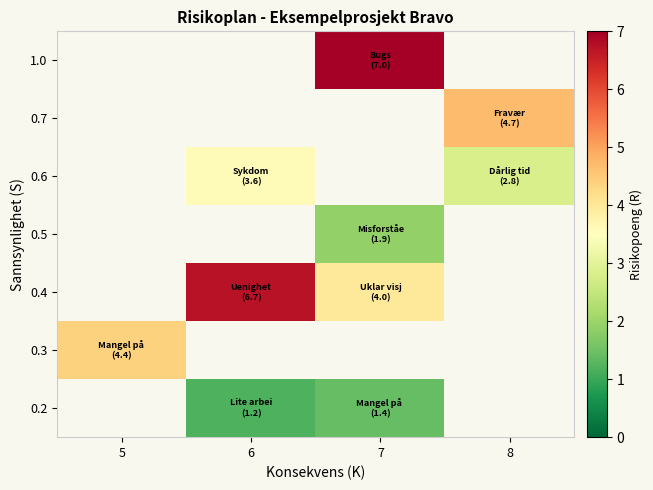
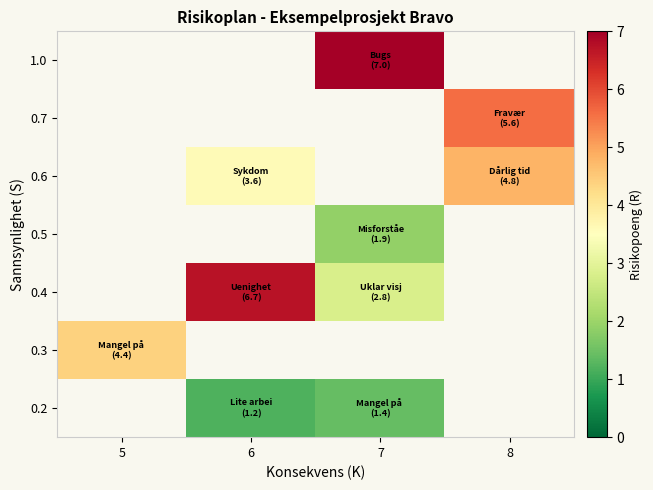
  {
    "1.0": {
      "7": "(7.0)"
    },
    "0.7": {
-     "8": "(4.7)"
+     "8": "(5.6)"
    },
    "0.6": {
      "6": "(3.6)",
-     "8": "(2.8)"
+     "8": "(4.8)"
    },
    "0.5": {
      "7": "(1.9)"
    },
    "0.4": {
      "6": "(6.7)",
-     "7": "(4.0)"
+     "7": "(2.8)"
    },
    "0.3": {
      "5": "(4.4)"
    },
    "0.2": {
      "6": "(1.2)",
      "7": "(1.4)"
    }
  }
